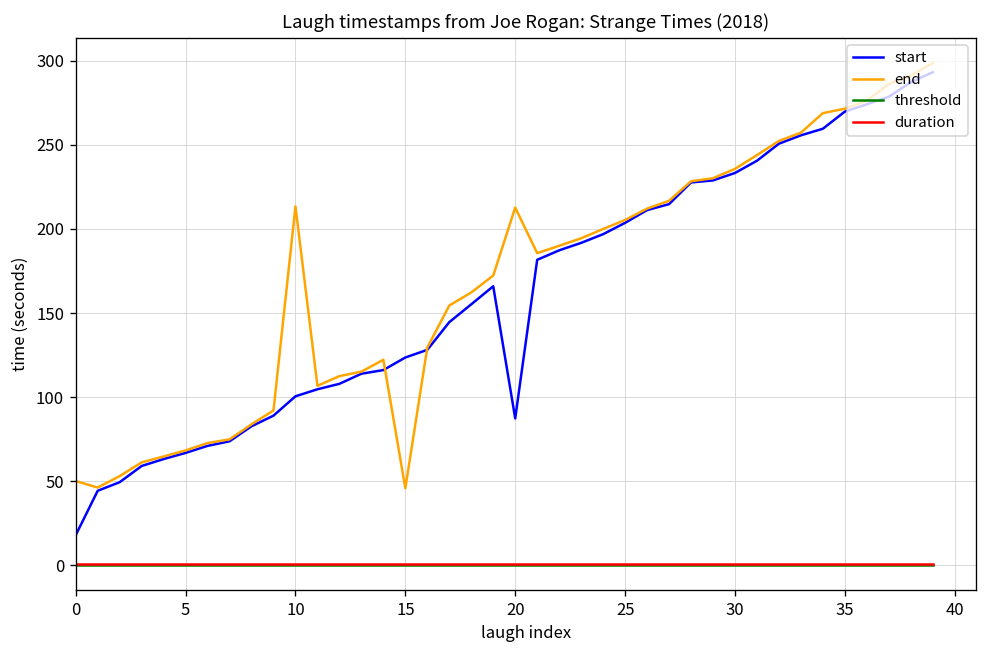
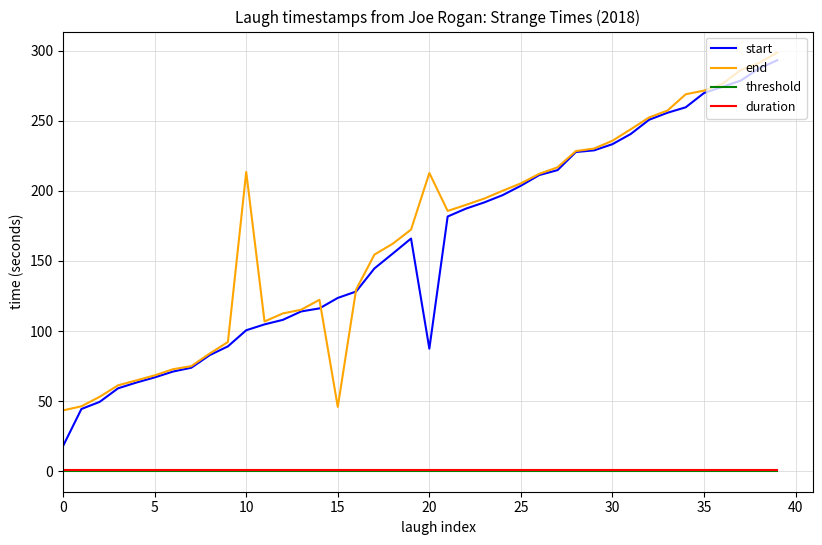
  {
    "start": {
      "0": 18,
      "10": 101,
      "15": 124,
      "20": 87,
      "30": 233
    },
    "end": {
-     "0": 50,
+     "0": 43,
      "10": 213,
      "15": 46,
      "20": 213,
      "30": 236
    }
  }
